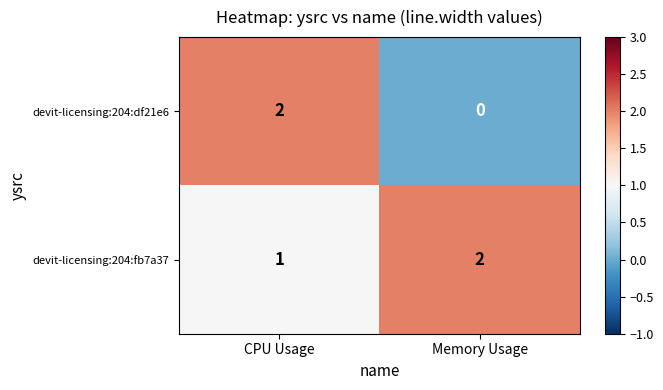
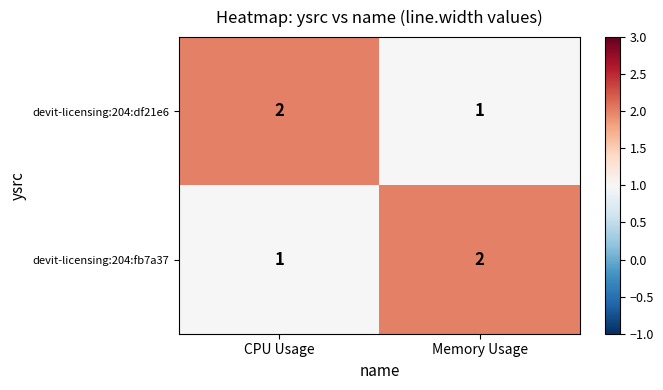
  {
    "devit-licensing:204:df21e6": {
      "CPU Usage": 2,
-     "Memory Usage": 0
+     "Memory Usage": 1
    },
    "devit-licensing:204:fb7a37": {
      "CPU Usage": 1,
      "Memory Usage": 2
    }
  }
